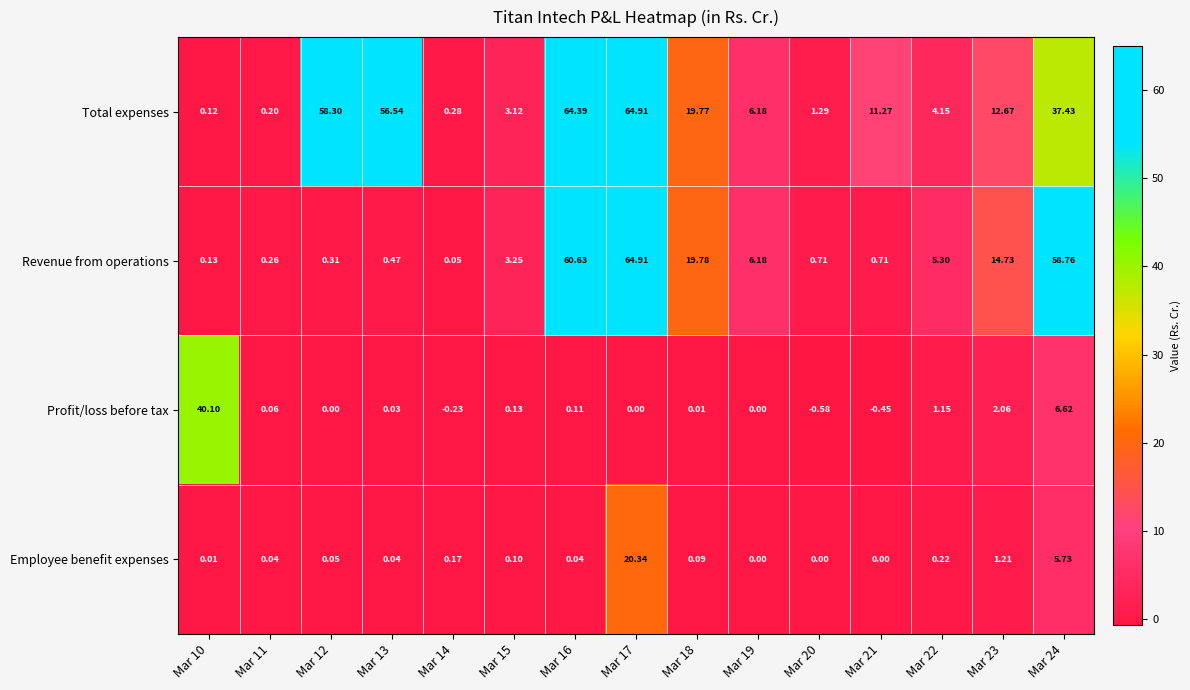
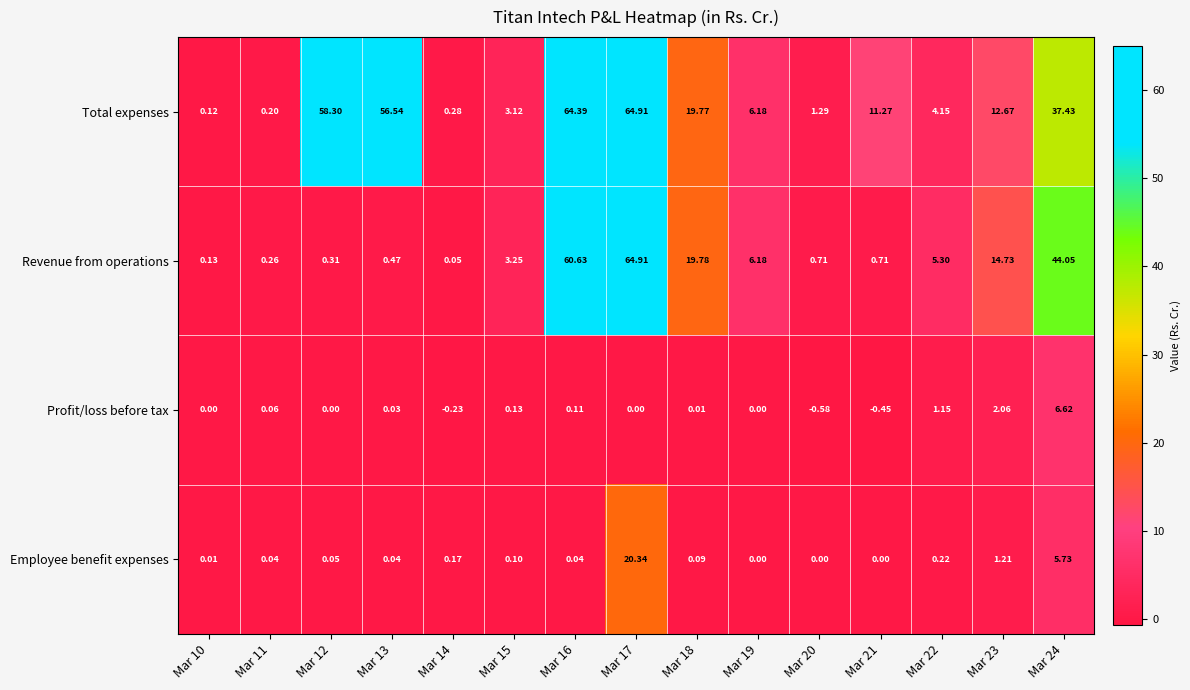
  {
    "Total expenses": {
      "Mar 10": 0.12,
      "Mar 11": 0.20,
      "Mar 12": 58.30,
      "Mar 13": 56.54,
      "Mar 14": 0.28,
      "Mar 15": 3.12,
      "Mar 16": 64.39,
      "Mar 17": 64.91,
      "Mar 18": 19.77,
      "Mar 19": 6.18,
      "Mar 20": 1.29,
      "Mar 21": 11.27,
      "Mar 22": 4.15,
      "Mar 23": 12.67,
      "Mar 24": 37.43
    },
    "Revenue from operations": {
      "Mar 10": 0.13,
      "Mar 11": 0.26,
      "Mar 12": 0.31,
      "Mar 13": 0.47,
      "Mar 14": 0.05,
      "Mar 15": 3.25,
      "Mar 16": 60.63,
      "Mar 17": 64.91,
      "Mar 18": 19.78,
      "Mar 19": 6.18,
      "Mar 20": 0.71,
      "Mar 21": 0.71,
      "Mar 22": 5.30,
      "Mar 23": 14.73,
-     "Mar 24": 58.76
+     "Mar 24": 44.05
    },
    "Profit/loss before tax": {
-     "Mar 10": 40.10,
+     "Mar 10": 0.00,
      "Mar 11": 0.06,
      "Mar 12": 0.00,
      "Mar 13": 0.03,
      "Mar 14": -0.23,
      "Mar 15": 0.13,
      "Mar 16": 0.11,
      "Mar 17": 0.00,
      "Mar 18": 0.01,
      "Mar 19": 0.00,
      "Mar 20": -0.58,
      "Mar 21": -0.45,
      "Mar 22": 1.15,
      "Mar 23": 2.06,
      "Mar 24": 6.62
    },
    "Employee benefit expenses": {
      "Mar 10": 0.01,
      "Mar 11": 0.04,
      "Mar 12": 0.05,
      "Mar 13": 0.04,
      "Mar 14": 0.17,
      "Mar 15": 0.10,
      "Mar 16": 0.04,
      "Mar 17": 20.34,
      "Mar 18": 0.09,
      "Mar 19": 0.00,
      "Mar 20": 0.00,
      "Mar 21": 0.00,
      "Mar 22": 0.22,
      "Mar 23": 1.21,
      "Mar 24": 5.73
    }
  }
